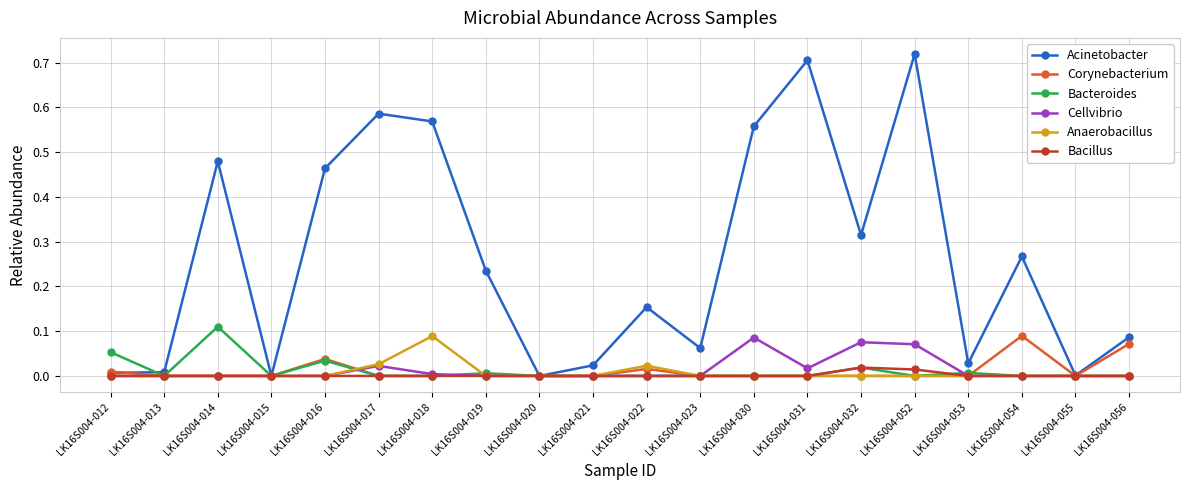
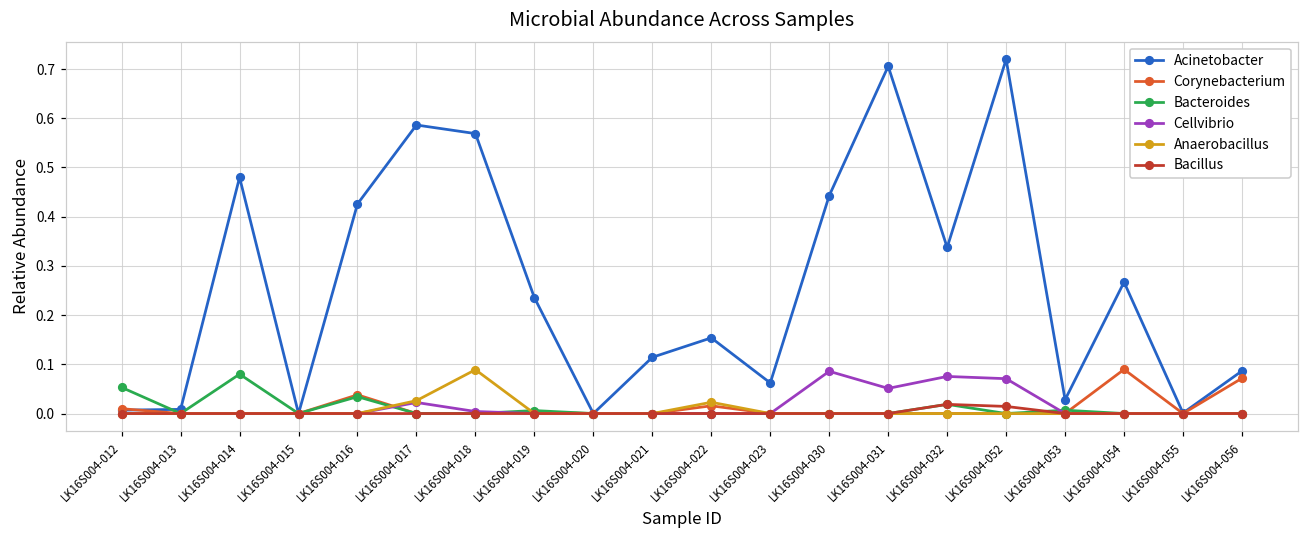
  {
    "Acinetobacter": {
      "LK16S004-013": 0.01,
      "LK16S004-014": 0.48,
-     "LK16S004-016": 0.46,
+     "LK16S004-016": 0.43,
      "LK16S004-017": 0.59,
      "LK16S004-018": 0.57,
      "LK16S004-019": 0.24,
-     "LK16S004-021": 0.02,
+     "LK16S004-021": 0.11,
      "LK16S004-022": 0.15,
      "LK16S004-023": 0.06,
-     "LK16S004-030": 0.56,
+     "LK16S004-030": 0.44,
      "LK16S004-031": 0.71,
-     "LK16S004-032": 0.31,
+     "LK16S004-032": 0.34,
      "LK16S004-052": 0.72,
      "LK16S004-053": 0.03,
      "LK16S004-054": 0.27,
      "LK16S004-056": 0.09
    },
    "Bacteroides": {
      "LK16S004-012": 0.05,
-     "LK16S004-014": 0.11,
+     "LK16S004-014": 0.08,
      "LK16S004-053": 0.01
    },
    "Cellvibrio": {
      "LK16S004-030": 0.09,
-     "LK16S004-031": 0.02,
+     "LK16S004-031": 0.05,
      "LK16S004-032": 0.08,
      "LK16S004-052": 0.07
    },
    "Anaerobacillus": {
      "LK16S004-018": 0.09,
      "LK16S004-022": 0.02
    }
  }
